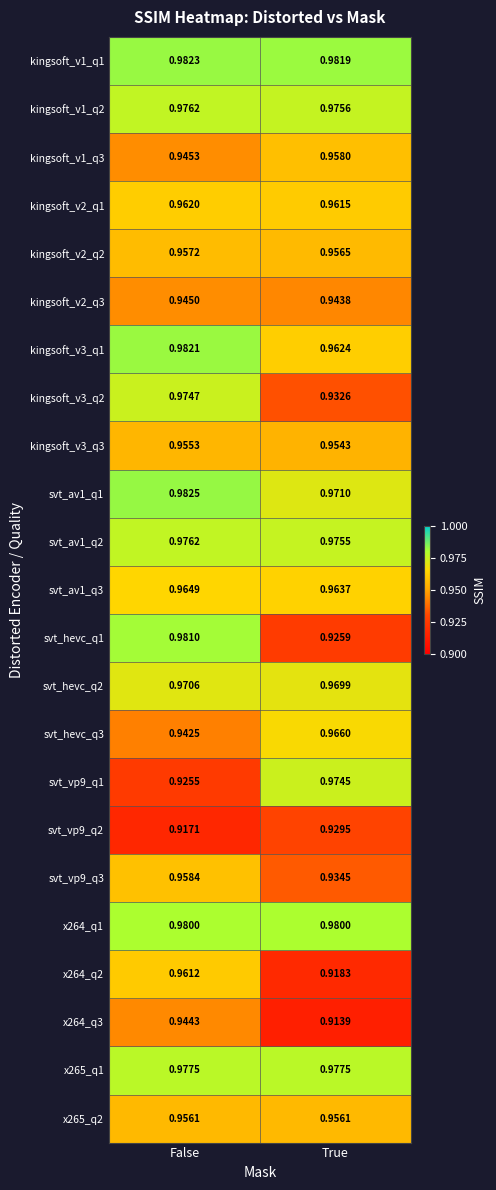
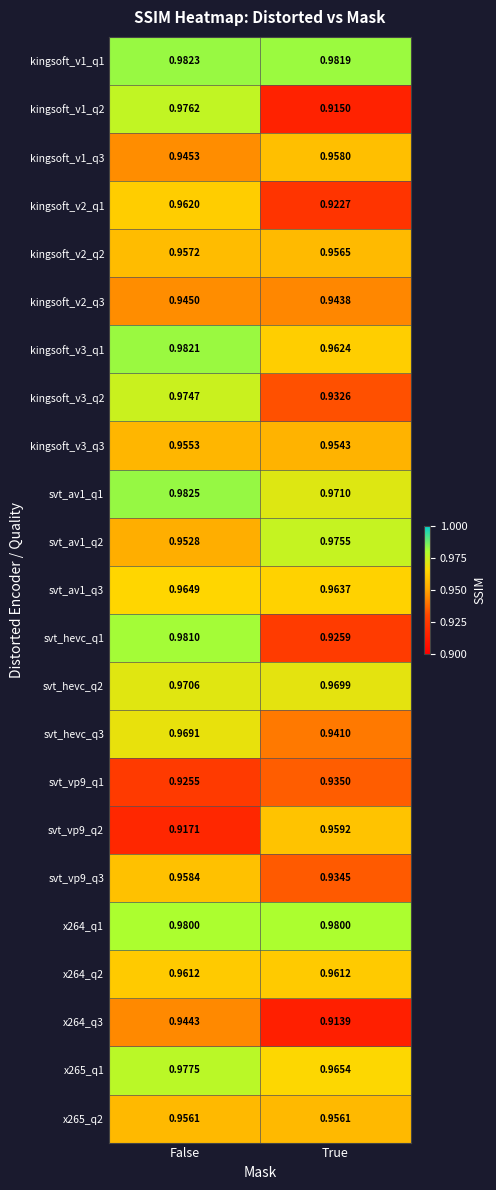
  {
    "kingsoft_v1_q1": {
      "False": 0.9823,
      "True": 0.9819
    },
    "kingsoft_v1_q2": {
      "False": 0.9762,
-     "True": 0.9756
+     "True": 0.9150
    },
    "kingsoft_v1_q3": {
      "False": 0.9453,
      "True": 0.9580
    },
    "kingsoft_v2_q1": {
      "False": 0.9620,
-     "True": 0.9615
+     "True": 0.9227
    },
    "kingsoft_v2_q2": {
      "False": 0.9572,
      "True": 0.9565
    },
    "kingsoft_v2_q3": {
      "False": 0.9450,
      "True": 0.9438
    },
    "kingsoft_v3_q1": {
      "False": 0.9821,
      "True": 0.9624
    },
    "kingsoft_v3_q2": {
      "False": 0.9747,
      "True": 0.9326
    },
    "kingsoft_v3_q3": {
      "False": 0.9553,
      "True": 0.9543
    },
    "svt_av1_q1": {
      "False": 0.9825,
      "True": 0.9710
    },
    "svt_av1_q2": {
-     "False": 0.9762,
+     "False": 0.9528,
      "True": 0.9755
    },
    "svt_av1_q3": {
      "False": 0.9649,
      "True": 0.9637
    },
    "svt_hevc_q1": {
      "False": 0.9810,
      "True": 0.9259
    },
    "svt_hevc_q2": {
      "False": 0.9706,
      "True": 0.9699
    },
    "svt_hevc_q3": {
-     "False": 0.9425,
-     "True": 0.9660
+     "False": 0.9691,
+     "True": 0.9410
    },
    "svt_vp9_q1": {
      "False": 0.9255,
-     "True": 0.9745
+     "True": 0.9350
    },
    "svt_vp9_q2": {
      "False": 0.9171,
-     "True": 0.9295
+     "True": 0.9592
    },
    "svt_vp9_q3": {
      "False": 0.9584,
      "True": 0.9345
    },
    "x264_q1": {
      "False": 0.9800,
      "True": 0.9800
    },
    "x264_q2": {
      "False": 0.9612,
-     "True": 0.9183
+     "True": 0.9612
    },
    "x264_q3": {
      "False": 0.9443,
      "True": 0.9139
    },
    "x265_q1": {
      "False": 0.9775,
-     "True": 0.9775
+     "True": 0.9654
    },
    "x265_q2": {
      "False": 0.9561,
      "True": 0.9561
    }
  }
